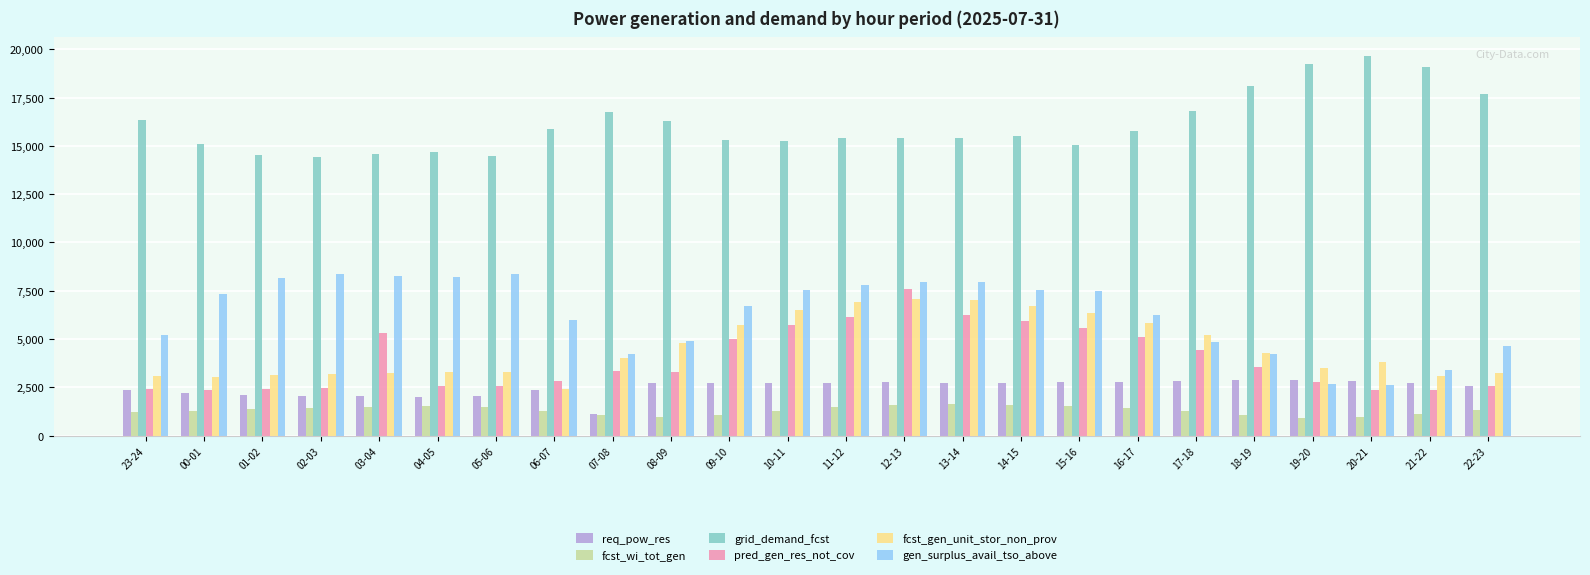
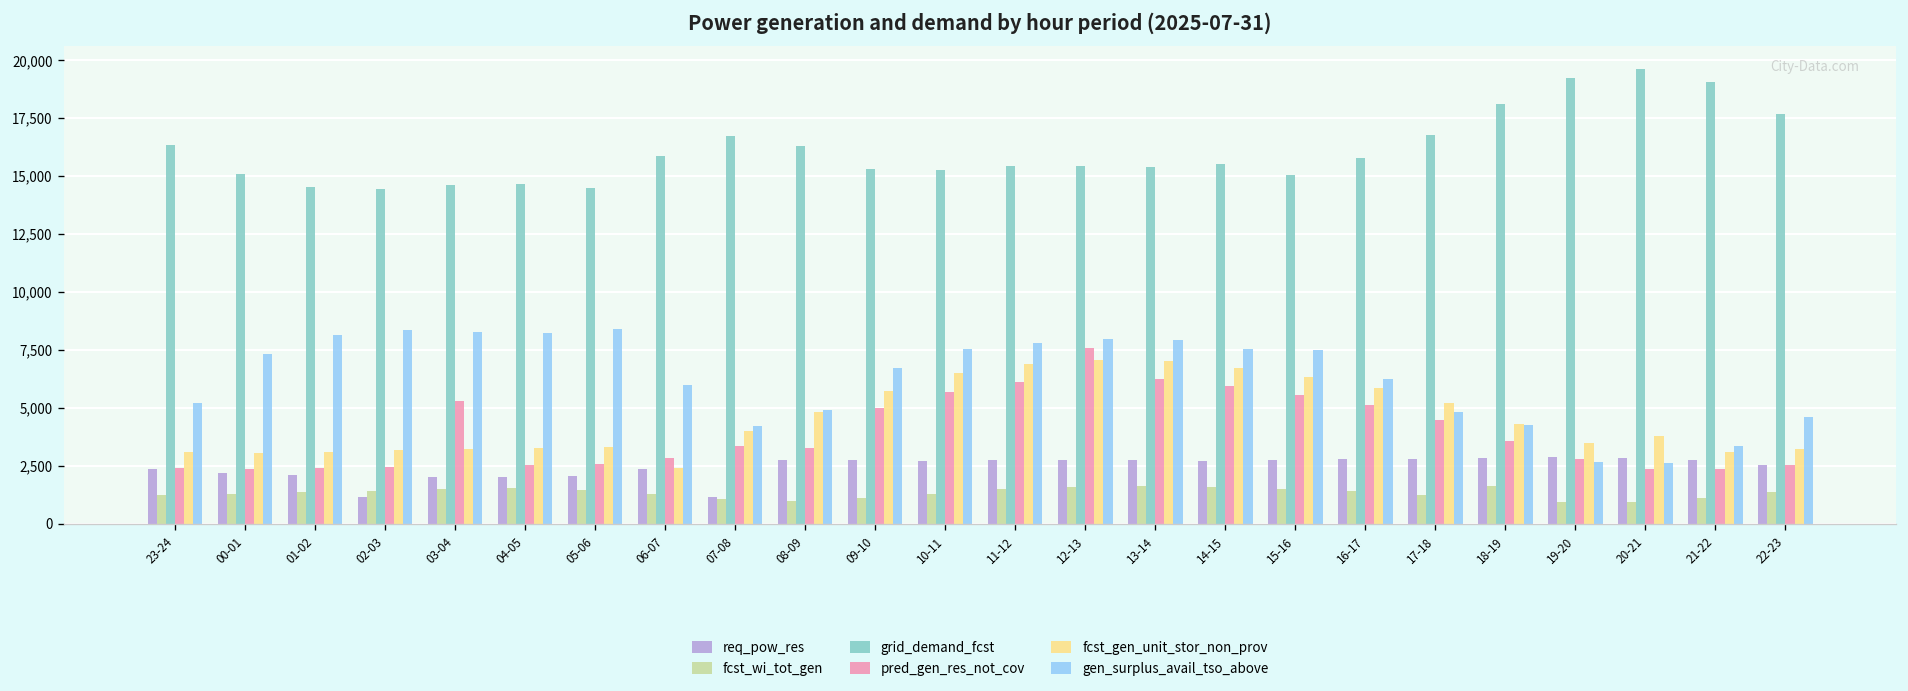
  {
    "req_pow_res": {
      "23-24": "2,300",
      "00-01": "2,200",
      "01-02": "2,100",
-     "02-03": "2,000",
+     "02-03": "1,100",
      "03-04": "2,000",
      "04-05": "2,000",
      "05-06": "2,100",
      "06-07": "2,400",
      "07-08": "1,100",
      "08-09": "2,700",
      "09-10": "2,700",
      "10-11": "2,700",
      "11-12": "2,700",
      "12-13": "2,800",
      "13-14": "2,700",
      "14-15": "2,700",
      "15-16": "2,800",
      "16-17": "2,800",
      "17-18": "2,800",
      "18-19": "2,900",
      "19-20": "2,900",
      "20-21": "2,800",
      "21-22": "2,700",
      "22-23": "2,600"
    },
    "fcst_wi_tot_gen": {
      "23-24": "1,200",
      "00-01": "1,300",
      "01-02": "1,400",
      "02-03": "1,400",
      "03-04": "1,500",
      "04-05": "1,500",
      "05-06": "1,500",
      "06-07": "1,300",
      "07-08": "1,100",
      "08-09": "1,000",
      "09-10": "1,100",
      "10-11": "1,300",
      "11-12": "1,500",
      "12-13": "1,600",
      "13-14": "1,600",
      "14-15": "1,600",
      "15-16": "1,500",
      "16-17": "1,400",
      "17-18": "1,300",
-     "18-19": "1,100",
+     "18-19": "1,600",
      "19-20": "900",
      "20-21": "1,000",
      "21-22": "1,100",
      "22-23": "1,400"
    },
    "pred_gen_res_not_cov": {
      "23-24": "2,400",
      "00-01": "2,400",
      "01-02": "2,400",
      "02-03": "2,500",
      "03-04": "5,300",
      "04-05": "2,600",
      "05-06": "2,600",
      "06-07": "2,800",
      "07-08": "3,400",
      "08-09": "3,300",
      "09-10": "5,000",
      "10-11": "5,700",
      "11-12": "6,100",
      "12-13": "7,600",
      "13-14": "6,200",
      "14-15": "6,000",
      "15-16": "5,600",
      "16-17": "5,100",
      "17-18": "4,500",
      "18-19": "3,600",
      "19-20": "2,800",
      "20-21": "2,400",
      "21-22": "2,400",
      "22-23": "2,500"
    },
    "fcst_gen_unit_stor_non_prov": {
      "23-24": "3,100",
      "00-01": "3,100",
      "01-02": "3,100",
      "02-03": "3,200",
      "03-04": "3,200",
      "04-05": "3,300",
      "05-06": "3,300",
      "06-07": "2,400",
      "07-08": "4,000",
      "08-09": "4,800",
      "09-10": "5,700",
      "10-11": "6,500",
      "11-12": "6,900",
      "12-13": "7,100",
      "13-14": "7,000",
      "14-15": "6,700",
      "15-16": "6,300",
      "16-17": "5,800",
      "17-18": "5,200",
      "18-19": "4,300",
      "19-20": "3,500",
      "20-21": "3,800",
      "21-22": "3,100",
      "22-23": "3,200"
    }
  }
